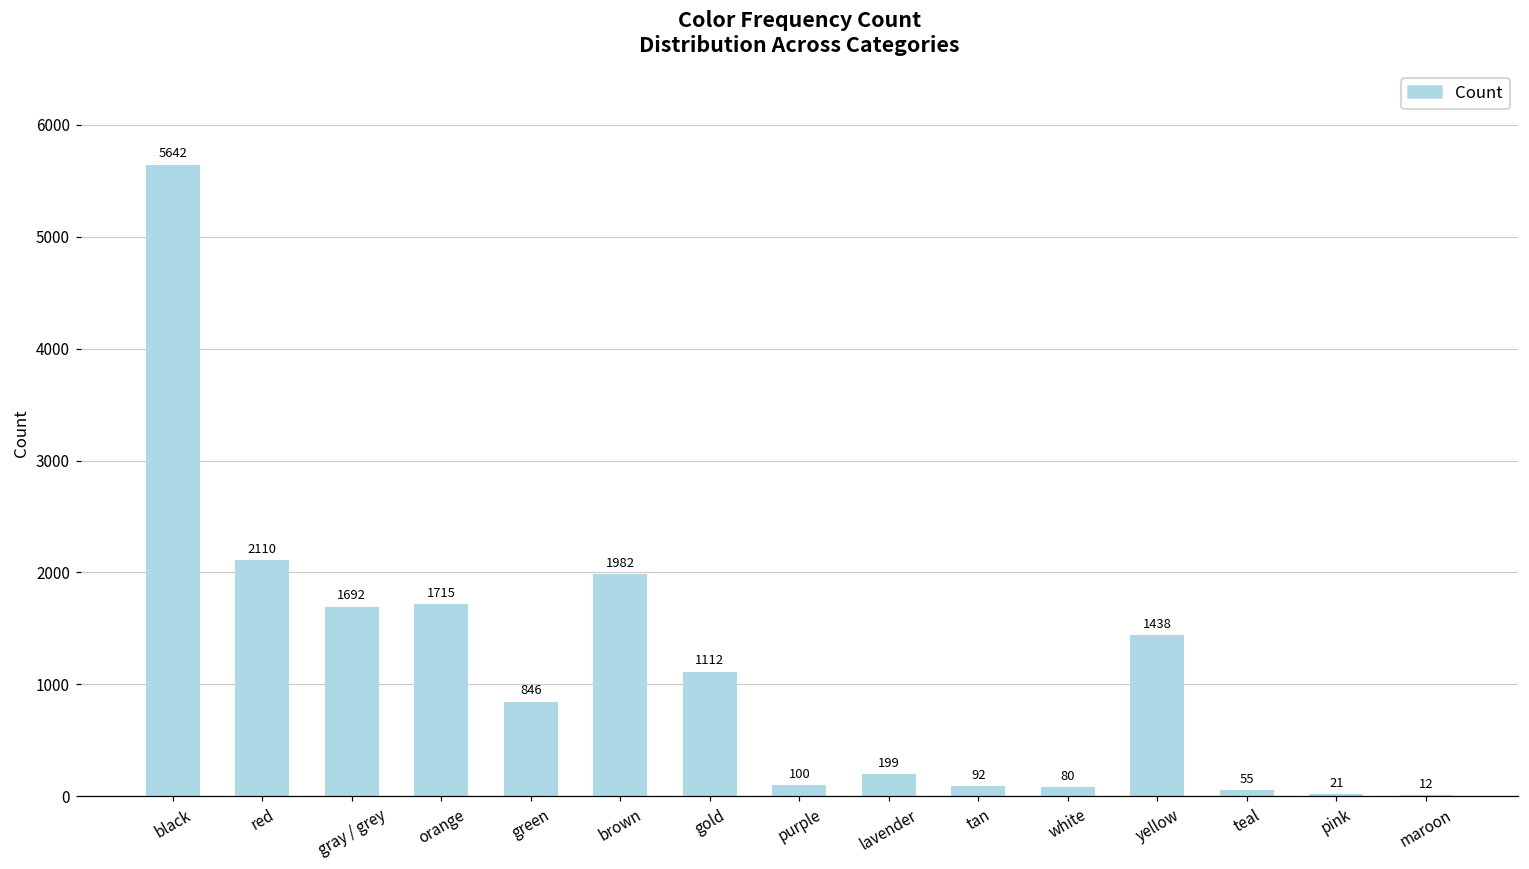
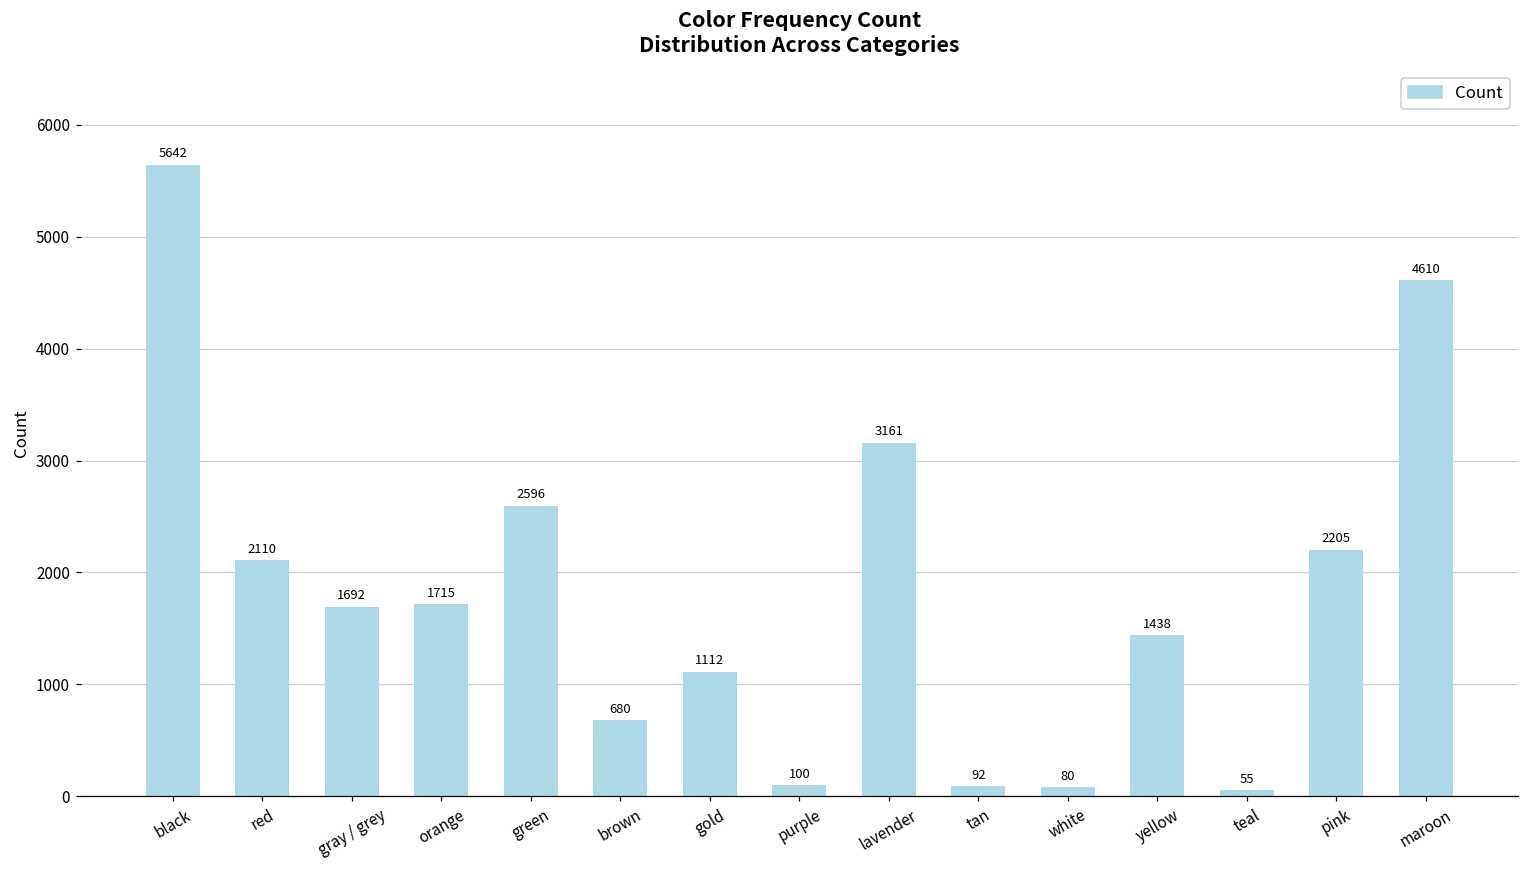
  {
    "black": 5642,
    "red": 2110,
    "gray / grey": 1692,
    "orange": 1715,
-   "green": 846,
-   "brown": 1982,
+   "green": 2596,
+   "brown": 680,
    "gold": 1112,
    "purple": 100,
-   "lavender": 199,
+   "lavender": 3161,
    "tan": 92,
    "white": 80,
    "yellow": 1438,
    "teal": 55,
-   "pink": 21,
-   "maroon": 12
+   "pink": 2205,
+   "maroon": 4610
  }
